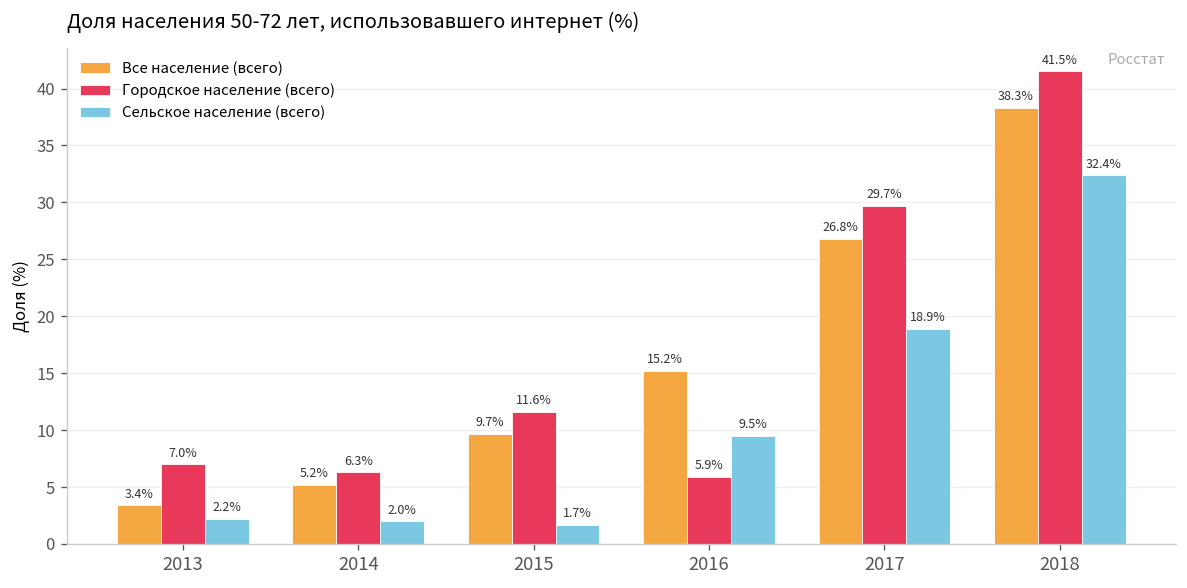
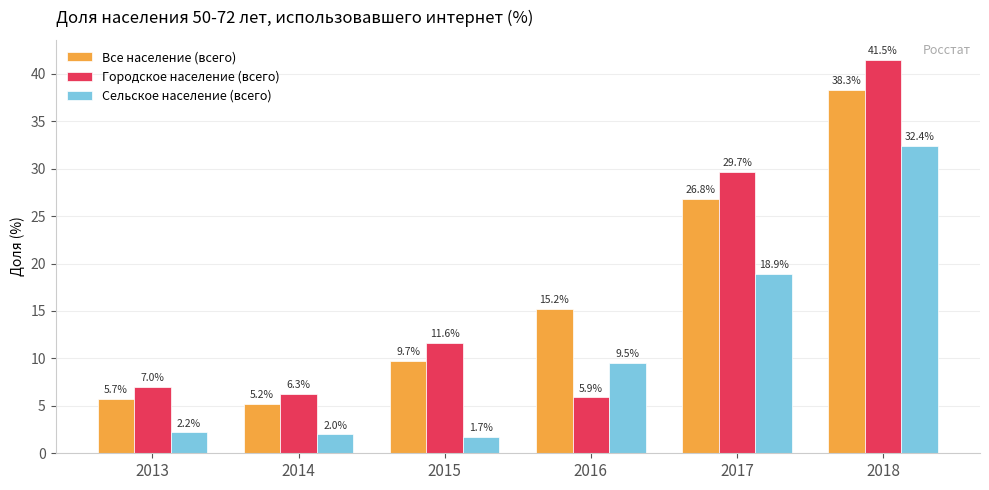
  {
    "Все население (всего)": {
-     "2013": "3.4%",
+     "2013": "5.7%",
      "2014": "5.2%",
      "2015": "9.7%",
      "2016": "15.2%",
      "2017": "26.8%",
      "2018": "38.3%"
    },
    "Городское население (всего)": {
      "2013": "7.0%",
      "2014": "6.3%",
      "2015": "11.6%",
      "2016": "5.9%",
      "2017": "29.7%",
      "2018": "41.5%"
    },
    "Сельское население (всего)": {
      "2013": "2.2%",
      "2014": "2.0%",
      "2015": "1.7%",
      "2016": "9.5%",
      "2017": "18.9%",
      "2018": "32.4%"
    }
  }
